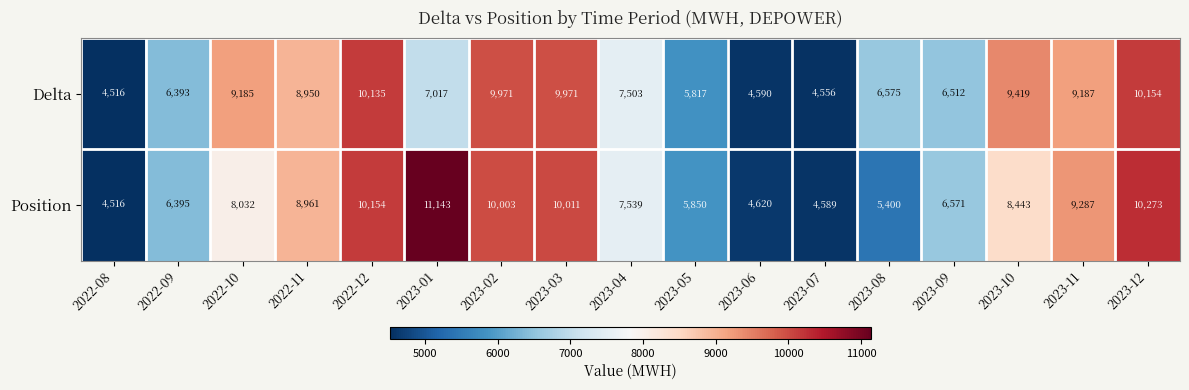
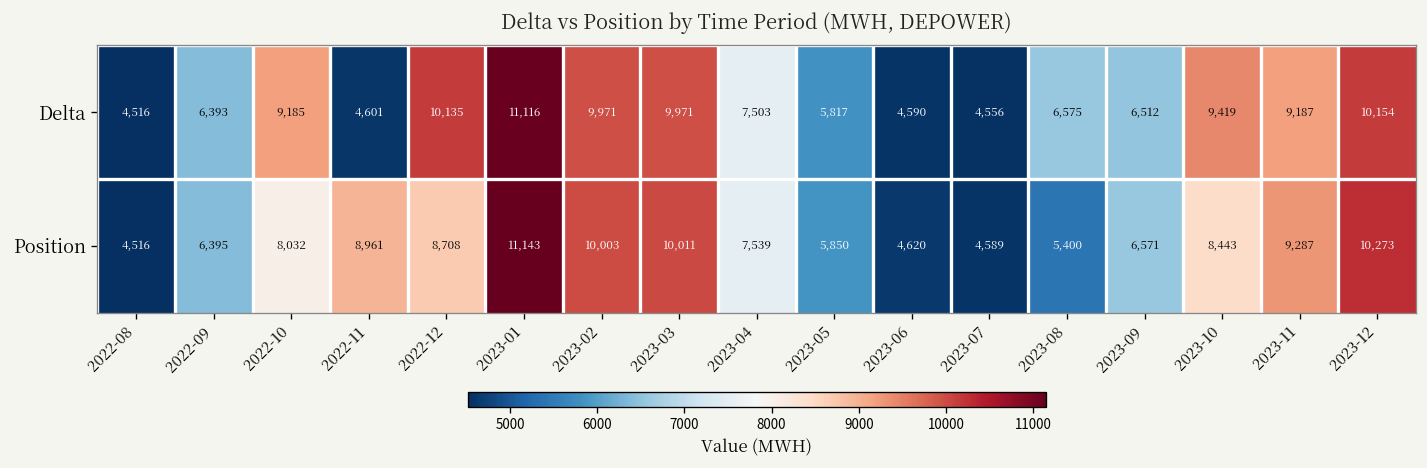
  {
    "Delta": {
      "2022-08": "4,516",
      "2022-09": "6,393",
      "2022-10": "9,185",
-     "2022-11": "8,950",
+     "2022-11": "4,601",
      "2022-12": "10,135",
-     "2023-01": "7,017",
+     "2023-01": "11,116",
      "2023-02": "9,971",
      "2023-03": "9,971",
      "2023-04": "7,503",
      "2023-05": "5,817",
      "2023-06": "4,590",
      "2023-07": "4,556",
      "2023-08": "6,575",
      "2023-09": "6,512",
      "2023-10": "9,419",
      "2023-11": "9,187",
      "2023-12": "10,154"
    },
    "Position": {
      "2022-08": "4,516",
      "2022-09": "6,395",
      "2022-10": "8,032",
      "2022-11": "8,961",
-     "2022-12": "10,154",
+     "2022-12": "8,708",
      "2023-01": "11,143",
      "2023-02": "10,003",
      "2023-03": "10,011",
      "2023-04": "7,539",
      "2023-05": "5,850",
      "2023-06": "4,620",
      "2023-07": "4,589",
      "2023-08": "5,400",
      "2023-09": "6,571",
      "2023-10": "8,443",
      "2023-11": "9,287",
      "2023-12": "10,273"
    }
  }
